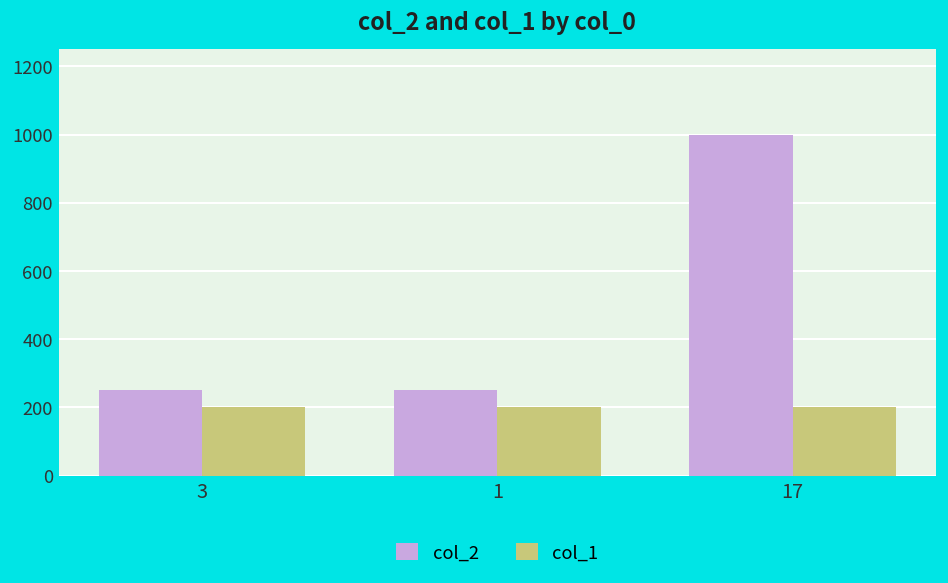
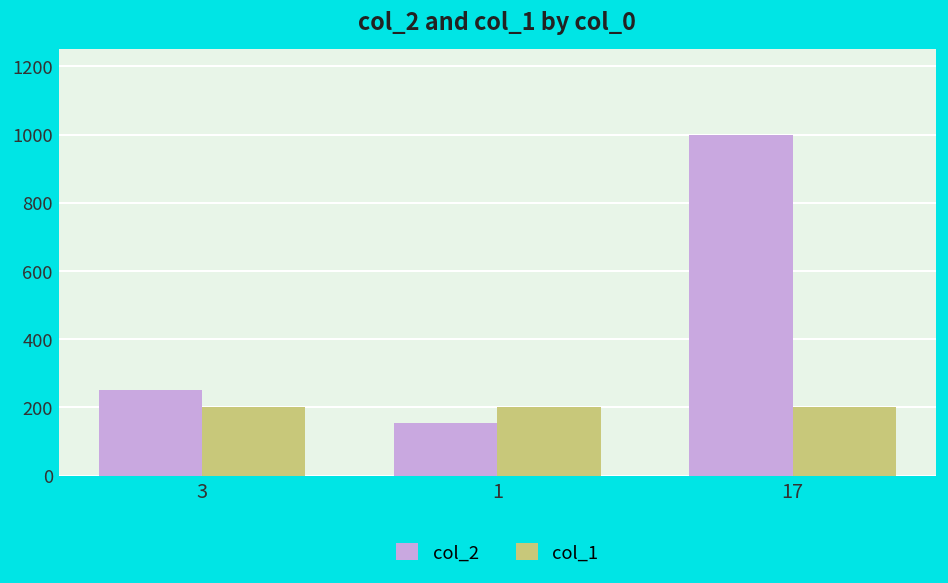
  {
    "col_2": {
      "3": 250,
-     "1": 250,
+     "1": 150,
      "17": 1000
    },
    "col_1": {
      "3": 200,
      "1": 200,
      "17": 200
    }
  }
